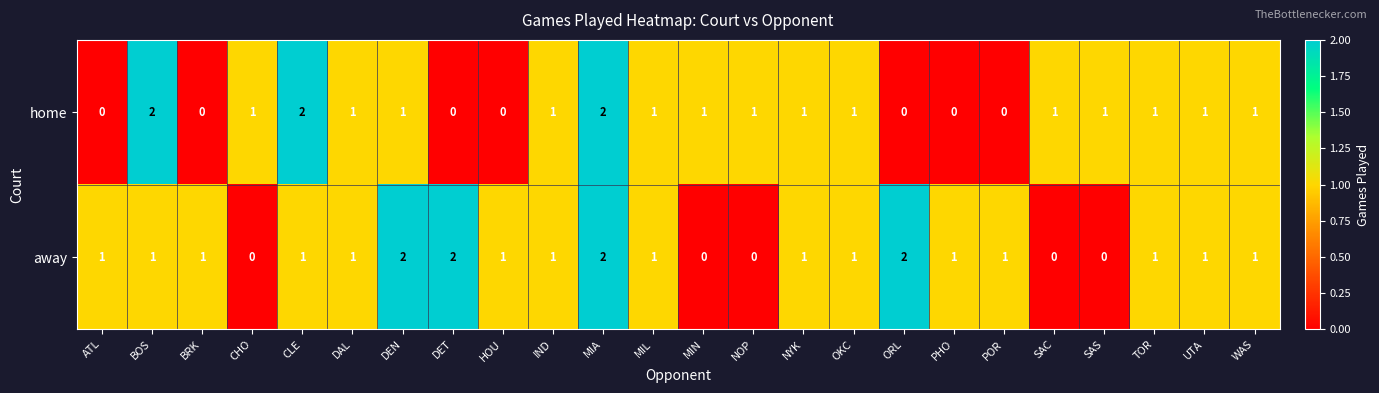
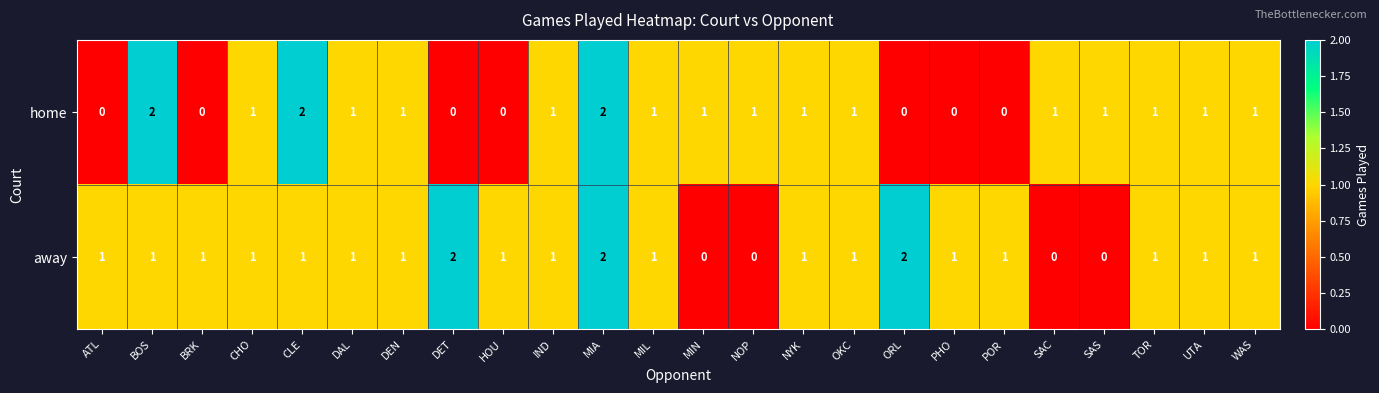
  {
    "home": {
      "ATL": 0,
      "BOS": 2,
      "BRK": 0,
      "CHO": 1,
      "CLE": 2,
      "DAL": 1,
      "DEN": 1,
      "DET": 0,
      "HOU": 0,
      "IND": 1,
      "MIA": 2,
      "MIL": 1,
      "MIN": 1,
      "NOP": 1,
      "NYK": 1,
      "OKC": 1,
      "ORL": 0,
      "PHO": 0,
      "POR": 0,
      "SAC": 1,
      "SAS": 1,
      "TOR": 1,
      "UTA": 1,
      "WAS": 1
    },
    "away": {
      "ATL": 1,
      "BOS": 1,
      "BRK": 1,
-     "CHO": 0,
+     "CHO": 1,
      "CLE": 1,
      "DAL": 1,
-     "DEN": 2,
+     "DEN": 1,
      "DET": 2,
      "HOU": 1,
      "IND": 1,
      "MIA": 2,
      "MIL": 1,
      "MIN": 0,
      "NOP": 0,
      "NYK": 1,
      "OKC": 1,
      "ORL": 2,
      "PHO": 1,
      "POR": 1,
      "SAC": 0,
      "SAS": 0,
      "TOR": 1,
      "UTA": 1,
      "WAS": 1
    }
  }
